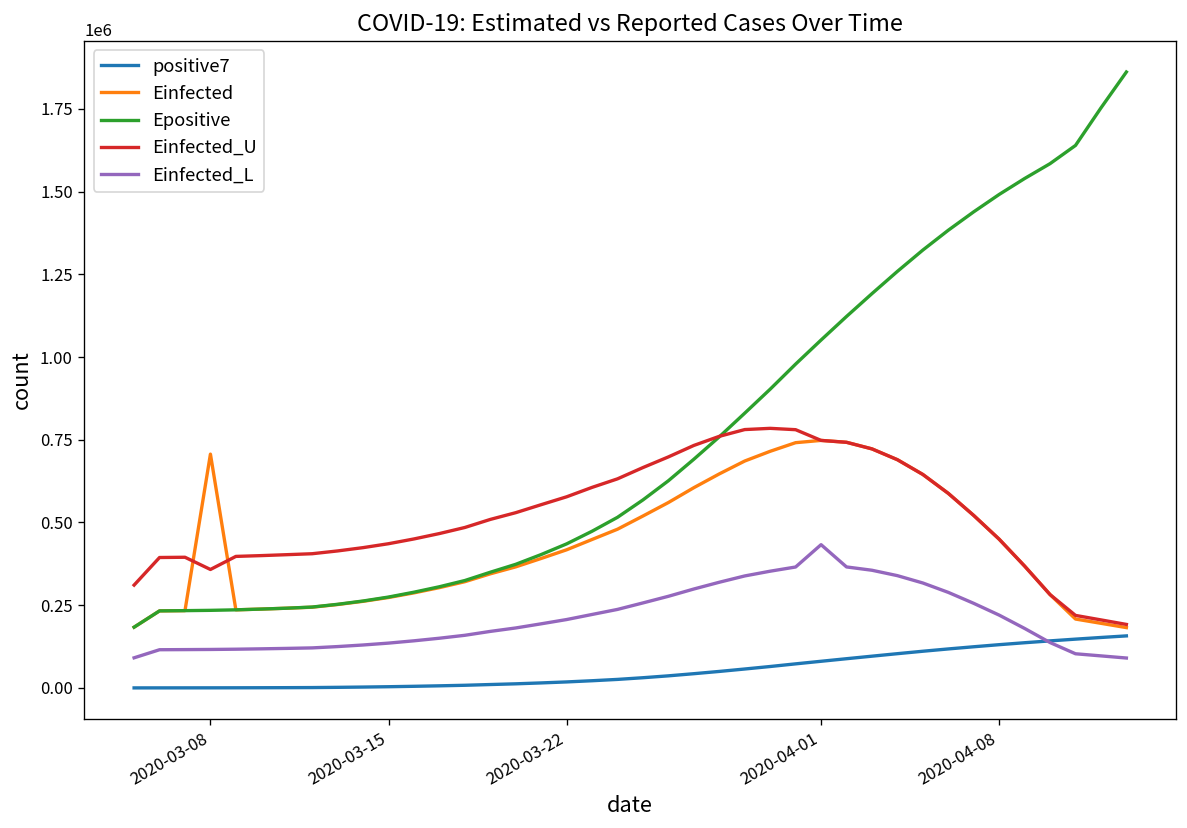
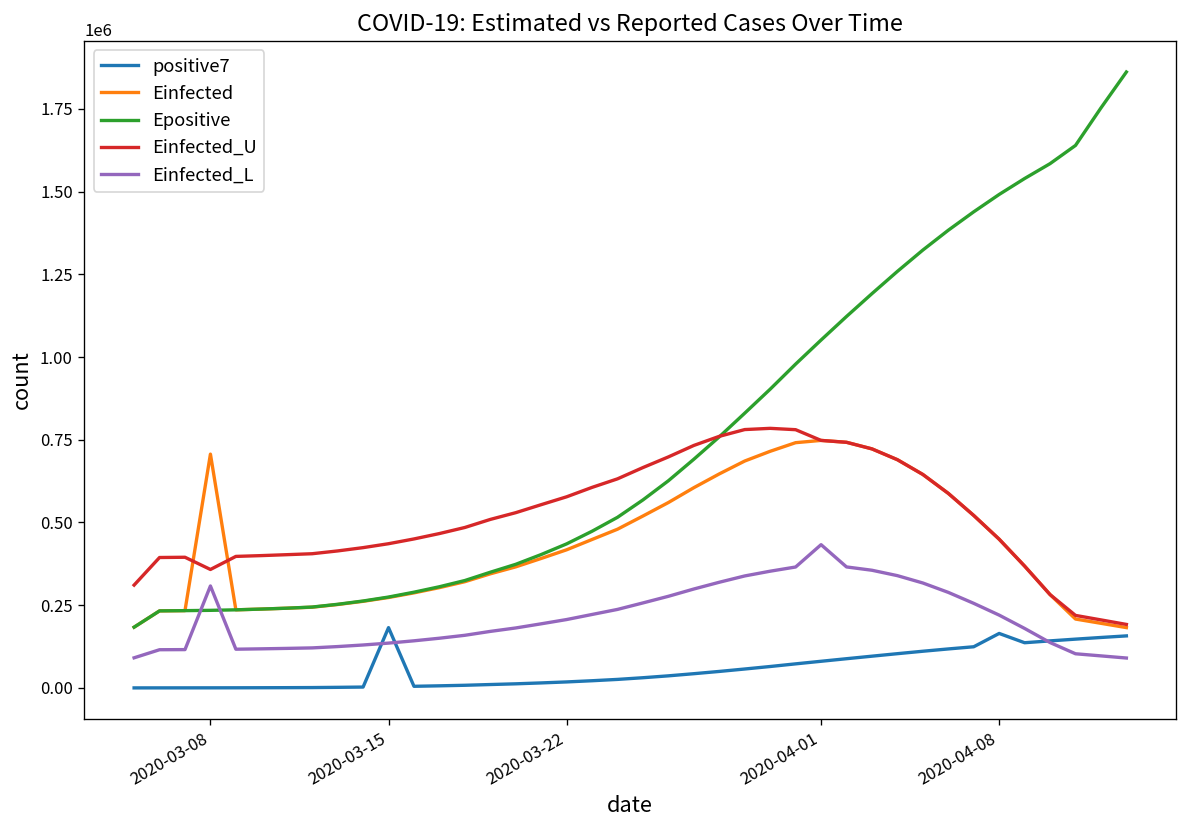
  {
    "positive7": {
      "2020-03-08": 0,
-     "2020-03-15": 0,
+     "2020-03-15": 180000,
      "2020-03-22": 20000,
      "2020-04-01": 80000,
-     "2020-04-08": 130000
+     "2020-04-08": 160000
    },
    "Einfected": {
      "2020-03-08": 710000,
      "2020-03-22": 420000
    },
    "Epositive": {
      "2020-03-08": 230000,
      "2020-03-22": 440000,
      "2020-04-01": 1050000,
      "2020-04-08": 1490000
    },
    "Einfected_U": {
      "2020-03-08": 360000,
      "2020-03-15": 440000,
      "2020-03-22": 580000
    },
    "Einfected_L": {
-     "2020-03-08": 120000,
+     "2020-03-08": 310000,
      "2020-03-15": 140000,
      "2020-03-22": 210000,
      "2020-04-01": 430000,
      "2020-04-08": 220000
    }
  }
